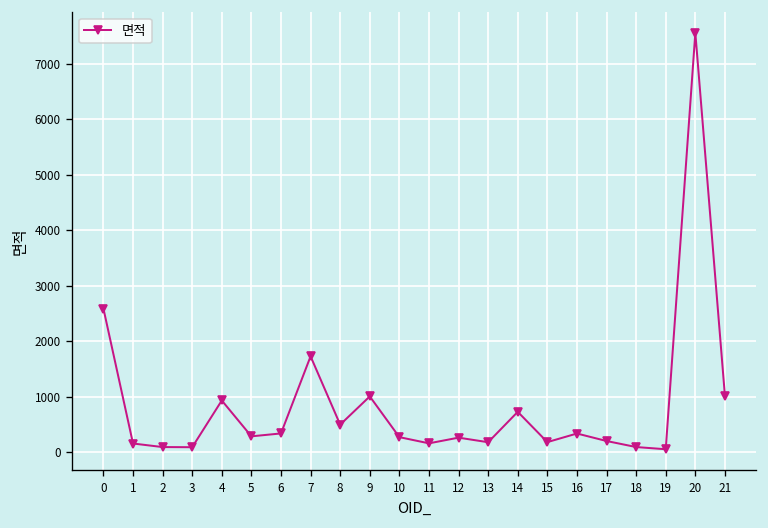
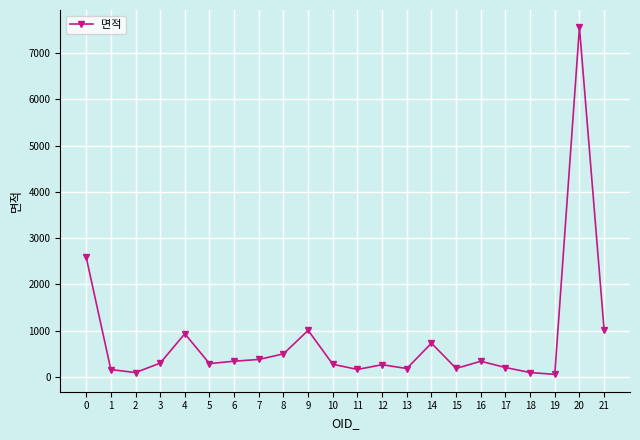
  {
    "0": 2600,
    "1": 200,
    "2": 100,
-   "3": 100,
+   "3": 300,
    "4": 900,
    "5": 300,
    "6": 300,
-   "7": 1700,
+   "7": 400,
    "8": 500,
    "9": 1000,
    "10": 300,
    "11": 200,
    "12": 300,
    "13": 200,
    "14": 700,
    "15": 200,
    "16": 300,
    "17": 200,
    "18": 100,
    "19": 100,
    "20": 7600,
    "21": 1000
  }
